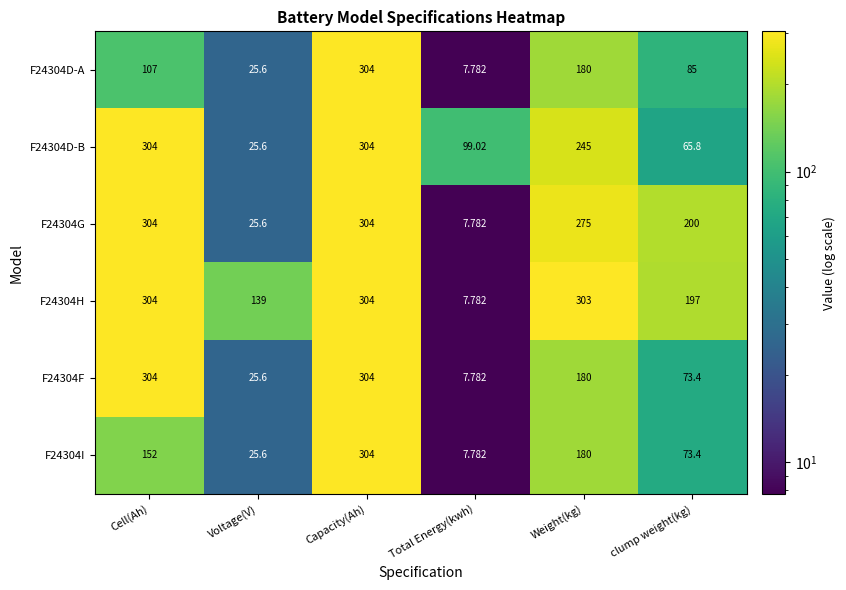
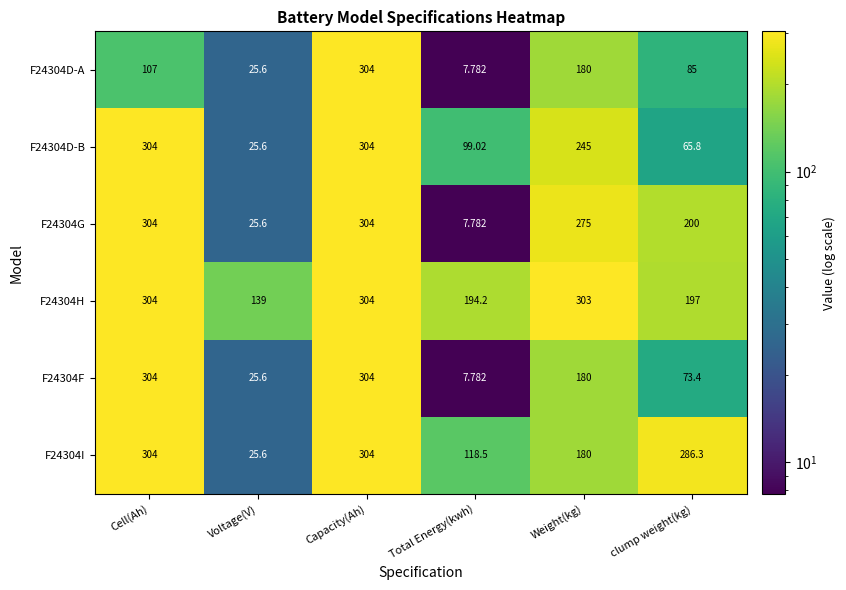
  {
    "F24304D-A": {
      "Cell(Ah)": 107,
      "Voltage(V)": 25.6,
      "Capacity(Ah)": 304,
      "Total Energy(kwh)": 7.782,
      "Weight(kg)": 180,
      "clump weight(kg)": 85
    },
    "F24304D-B": {
      "Cell(Ah)": 304,
      "Voltage(V)": 25.6,
      "Capacity(Ah)": 304,
      "Total Energy(kwh)": 99.02,
      "Weight(kg)": 245,
      "clump weight(kg)": 65.8
    },
    "F24304G": {
      "Cell(Ah)": 304,
      "Voltage(V)": 25.6,
      "Capacity(Ah)": 304,
      "Total Energy(kwh)": 7.782,
      "Weight(kg)": 275,
      "clump weight(kg)": 200
    },
    "F24304H": {
      "Cell(Ah)": 304,
      "Voltage(V)": 139,
      "Capacity(Ah)": 304,
-     "Total Energy(kwh)": 7.782,
+     "Total Energy(kwh)": 194.2,
      "Weight(kg)": 303,
      "clump weight(kg)": 197
    },
    "F24304F": {
      "Cell(Ah)": 304,
      "Voltage(V)": 25.6,
      "Capacity(Ah)": 304,
      "Total Energy(kwh)": 7.782,
      "Weight(kg)": 180,
      "clump weight(kg)": 73.4
    },
    "F24304I": {
-     "Cell(Ah)": 152,
+     "Cell(Ah)": 304,
      "Voltage(V)": 25.6,
      "Capacity(Ah)": 304,
-     "Total Energy(kwh)": 7.782,
+     "Total Energy(kwh)": 118.5,
      "Weight(kg)": 180,
-     "clump weight(kg)": 73.4
+     "clump weight(kg)": 286.3
    }
  }
